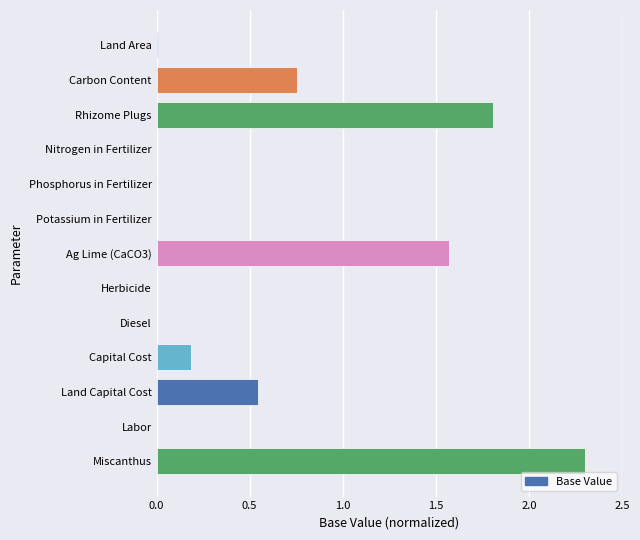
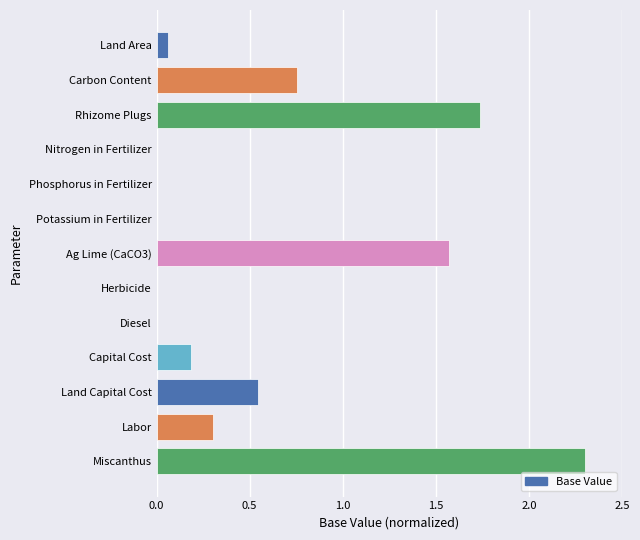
  {
-   "Land Area": 0.01,
+   "Land Area": 0.06,
    "Carbon Content": 0.75,
-   "Rhizome Plugs": 1.81,
+   "Rhizome Plugs": 1.74,
    "Ag Lime (CaCO3)": 1.57,
    "Capital Cost": 0.19,
    "Land Capital Cost": 0.55,
-   "Labor": 0.00,
+   "Labor": 0.30,
    "Miscanthus": 2.30
  }
